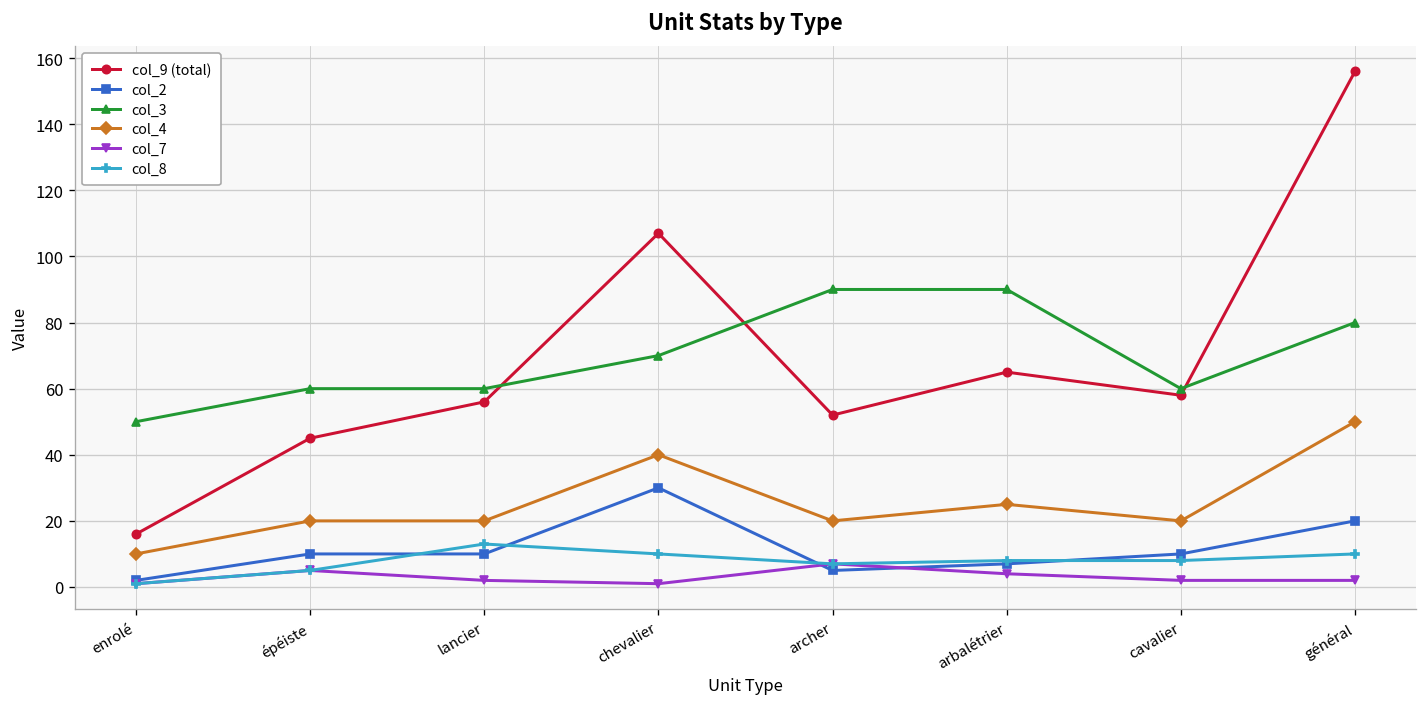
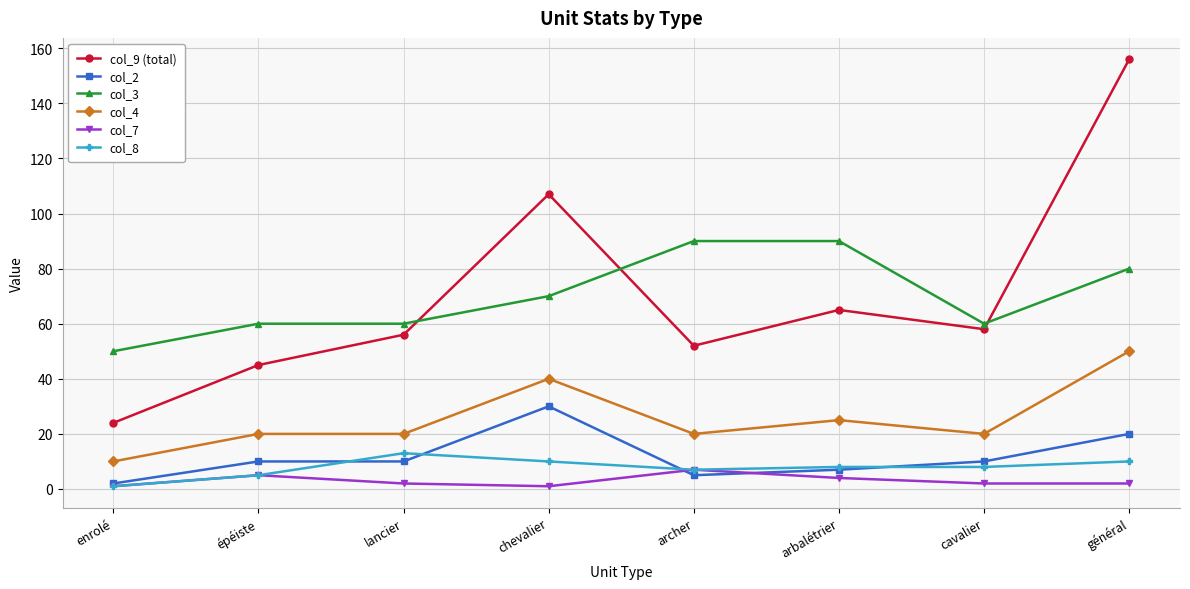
  {
    "col_9 (total)": {
-     "enrolé": 16,
+     "enrolé": 24,
      "épéiste": 45,
      "lancier": 56,
      "chevalier": 107,
      "archer": 52,
      "arbalétrier": 65,
      "cavalier": 58,
      "général": 156
    },
    "col_2": {
      "enrolé": 2,
      "épéiste": 10,
      "lancier": 10,
      "chevalier": 30,
      "archer": 5,
      "arbalétrier": 7,
      "cavalier": 10,
      "général": 20
    },
    "col_3": {
      "enrolé": 50,
      "épéiste": 60,
      "lancier": 60,
      "chevalier": 70,
      "archer": 90,
      "arbalétrier": 90,
      "cavalier": 60,
      "général": 80
    },
    "col_4": {
      "enrolé": 10,
      "épéiste": 20,
      "lancier": 20,
      "chevalier": 40,
      "archer": 20,
      "arbalétrier": 25,
      "cavalier": 20,
      "général": 50
    },
    "col_7": {
      "lancier": 2,
      "chevalier": 1,
      "arbalétrier": 4,
      "cavalier": 2,
      "général": 2
    },
    "col_8": {
      "lancier": 13,
      "chevalier": 10,
      "arbalétrier": 8,
      "cavalier": 8,
      "général": 10
    }
  }
